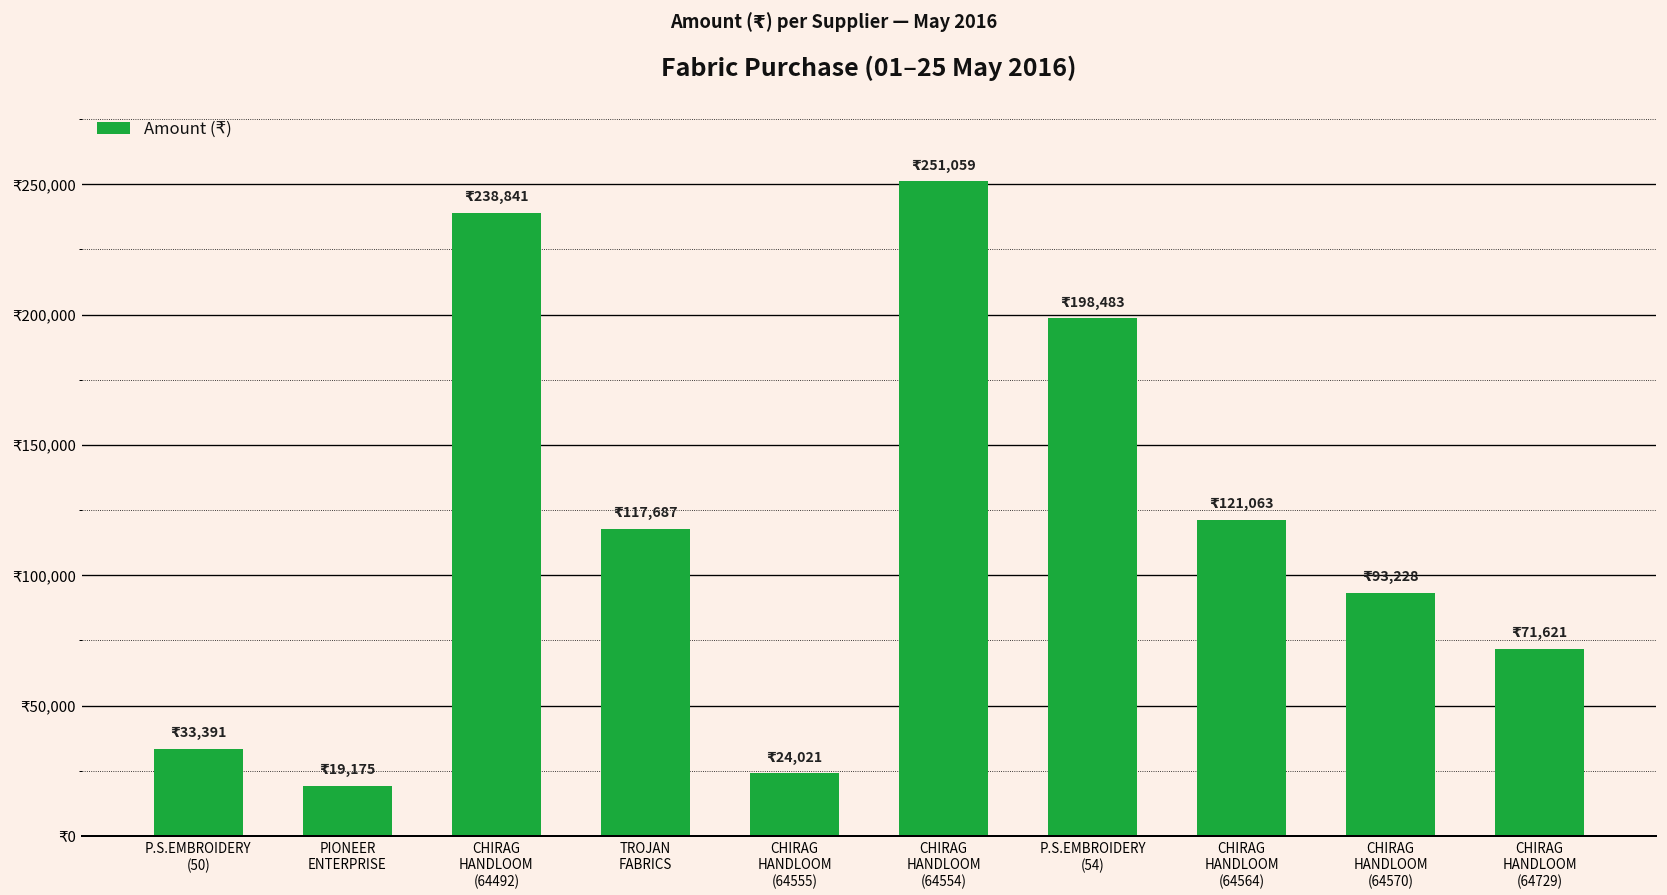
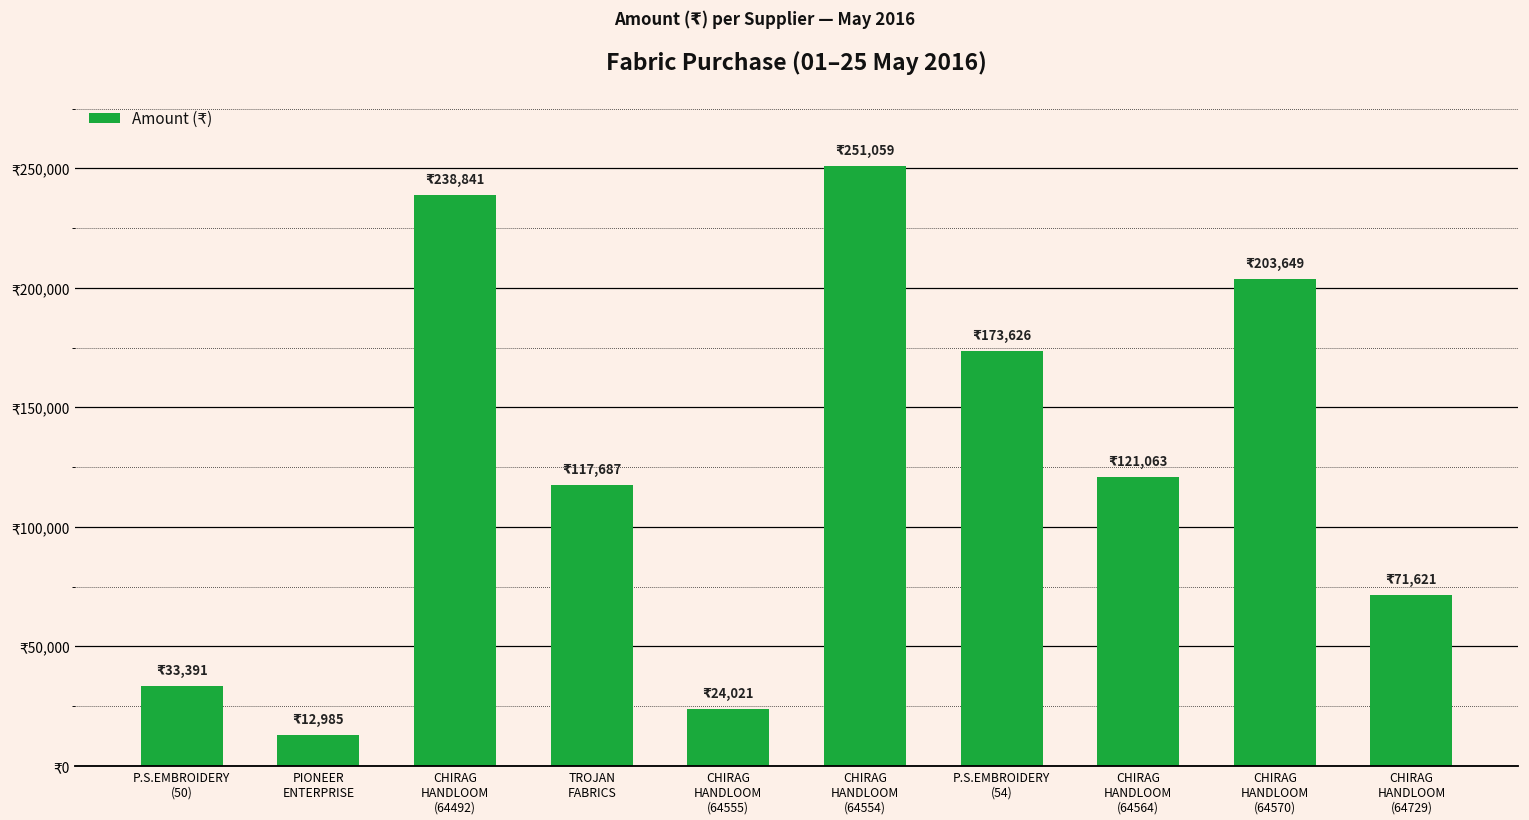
  {
    "P.S.EMBROIDERY (50)": "33,391",
-   "PIONEER ENTERPRISE": "19,175",
+   "PIONEER ENTERPRISE": "12,985",
    "CHIRAG HANDLOOM (64492)": "238,841",
    "TROJAN FABRICS": "117,687",
    "CHIRAG HANDLOOM (64555)": "24,021",
    "CHIRAG HANDLOOM (64554)": "251,059",
-   "P.S.EMBROIDERY (54)": "198,483",
+   "P.S.EMBROIDERY (54)": "173,626",
    "CHIRAG HANDLOOM (64564)": "121,063",
-   "CHIRAG HANDLOOM (64570)": "93,228",
+   "CHIRAG HANDLOOM (64570)": "203,649",
    "CHIRAG HANDLOOM (64729)": "71,621"
  }
